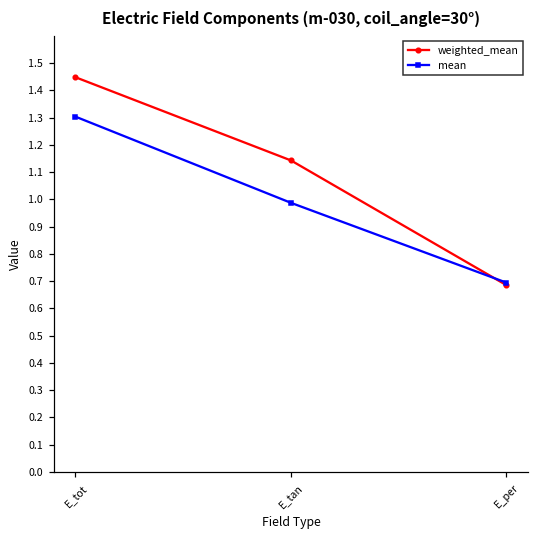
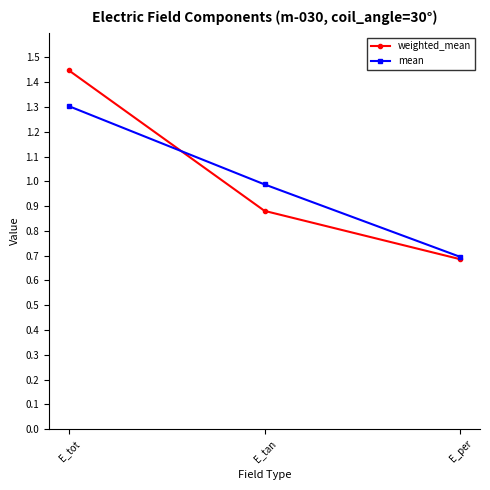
  {
    "weighted_mean": {
      "E_tot": 1.45,
-     "E_tan": 1.14
+     "E_tan": 0.88
    },
    "mean": {
      "E_tot": 1.30,
      "E_tan": 0.99
    }
  }
